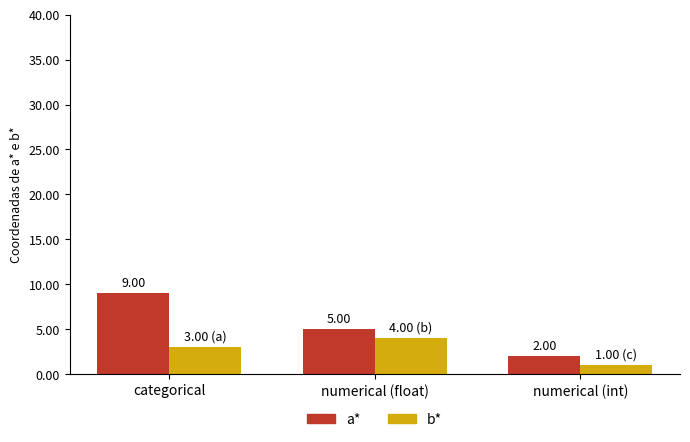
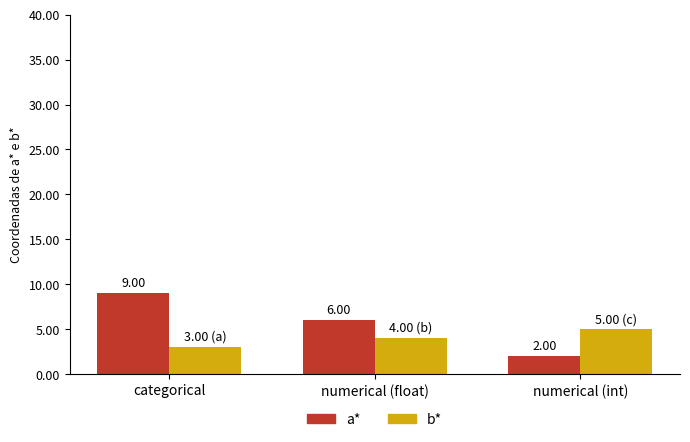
  {
    "a*": {
      "categorical": 9.00,
-     "numerical (float)": 5.00,
+     "numerical (float)": 6.00,
      "numerical (int)": 2.00
    },
    "b*": {
      "categorical": 3.00,
      "numerical (float)": 4.00,
-     "numerical (int)": 1.00
+     "numerical (int)": 5.00
    }
  }
